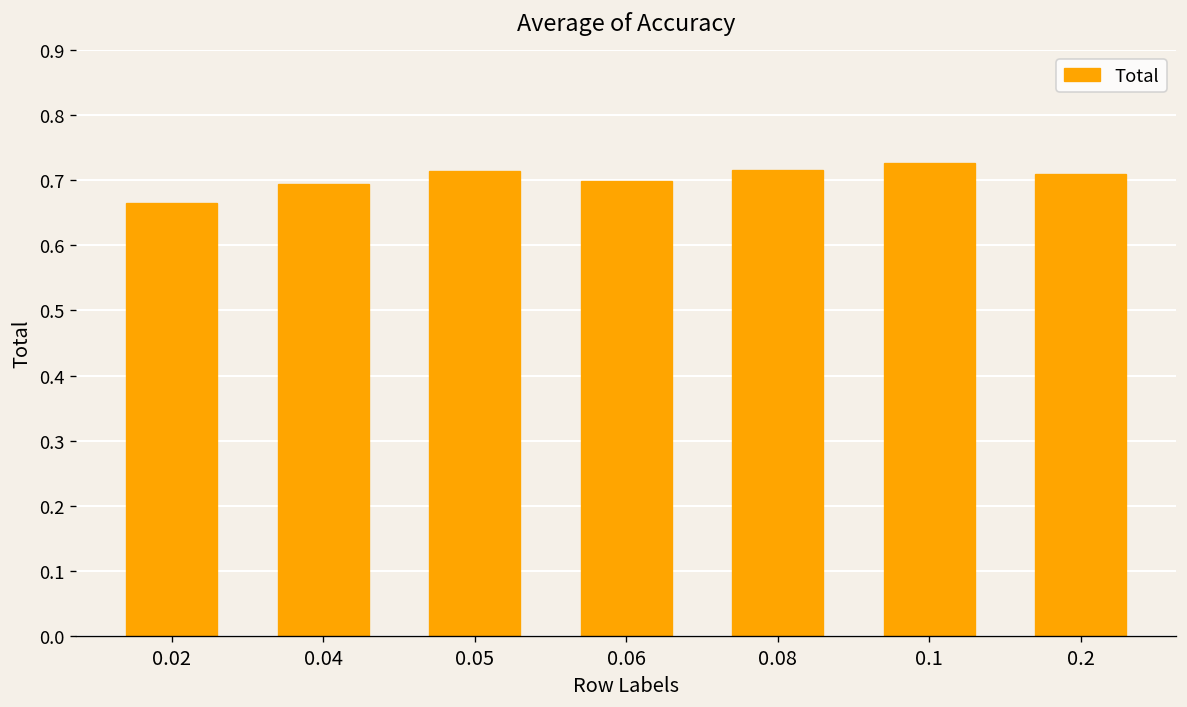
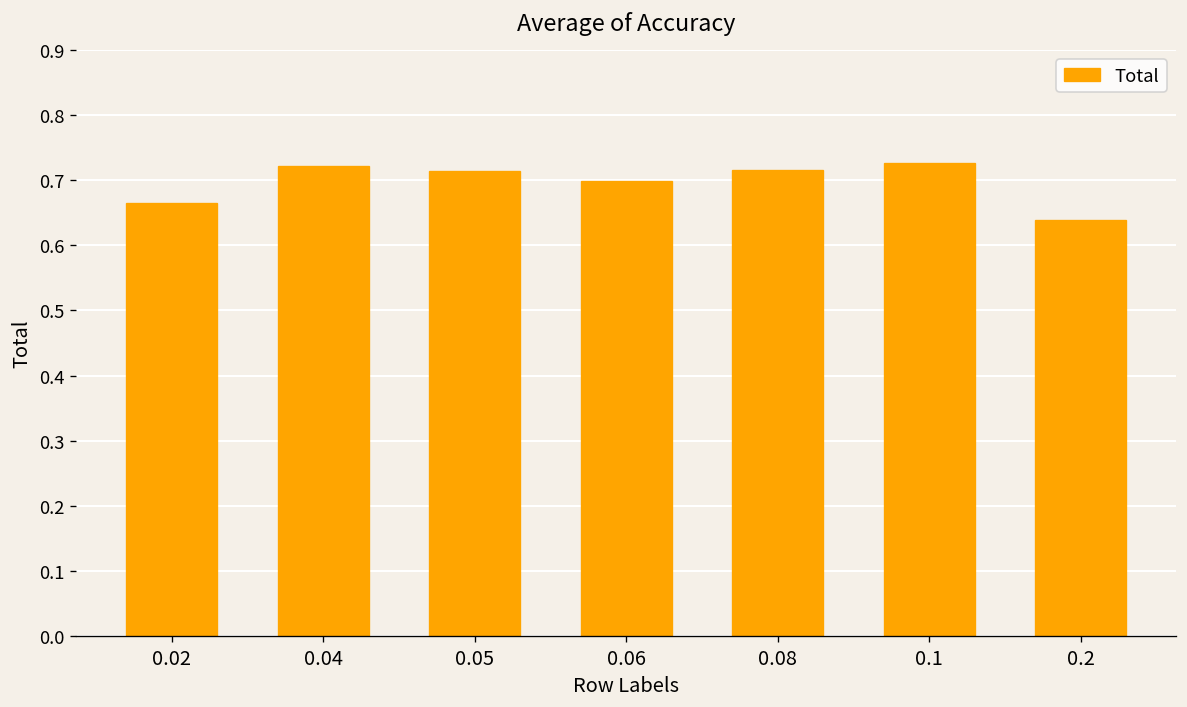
  {
    "0.02": 0.66,
-   "0.04": 0.69,
+   "0.04": 0.72,
    "0.05": 0.71,
    "0.06": 0.70,
    "0.08": 0.72,
    "0.1": 0.73,
-   "0.2": 0.71
+   "0.2": 0.64
  }
